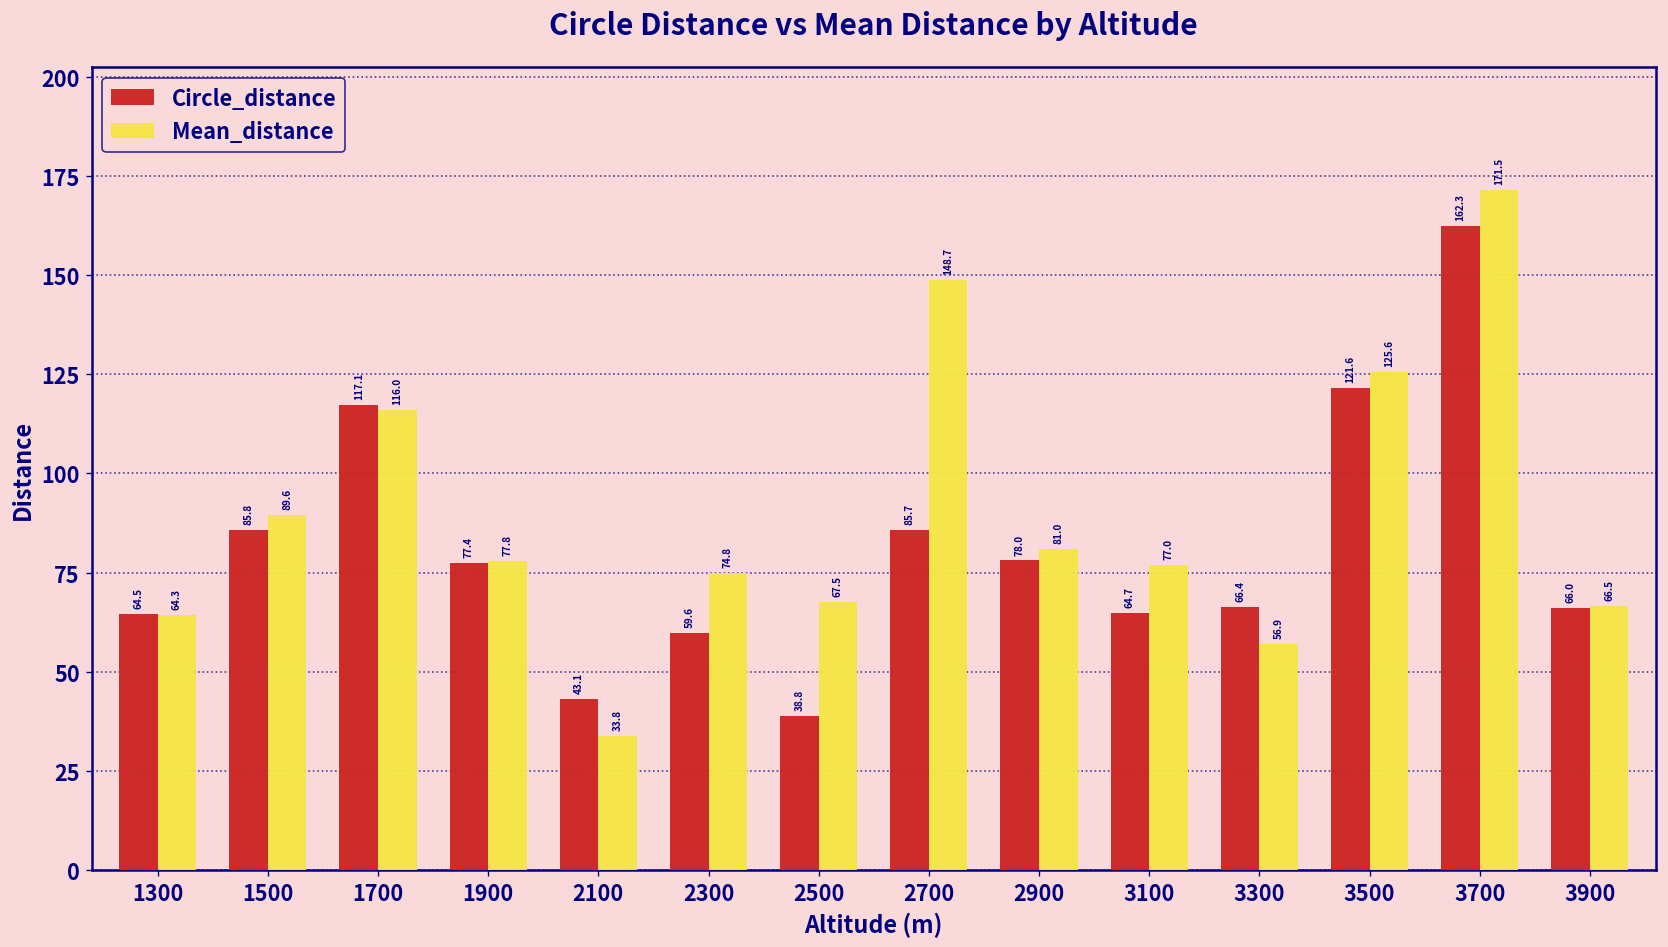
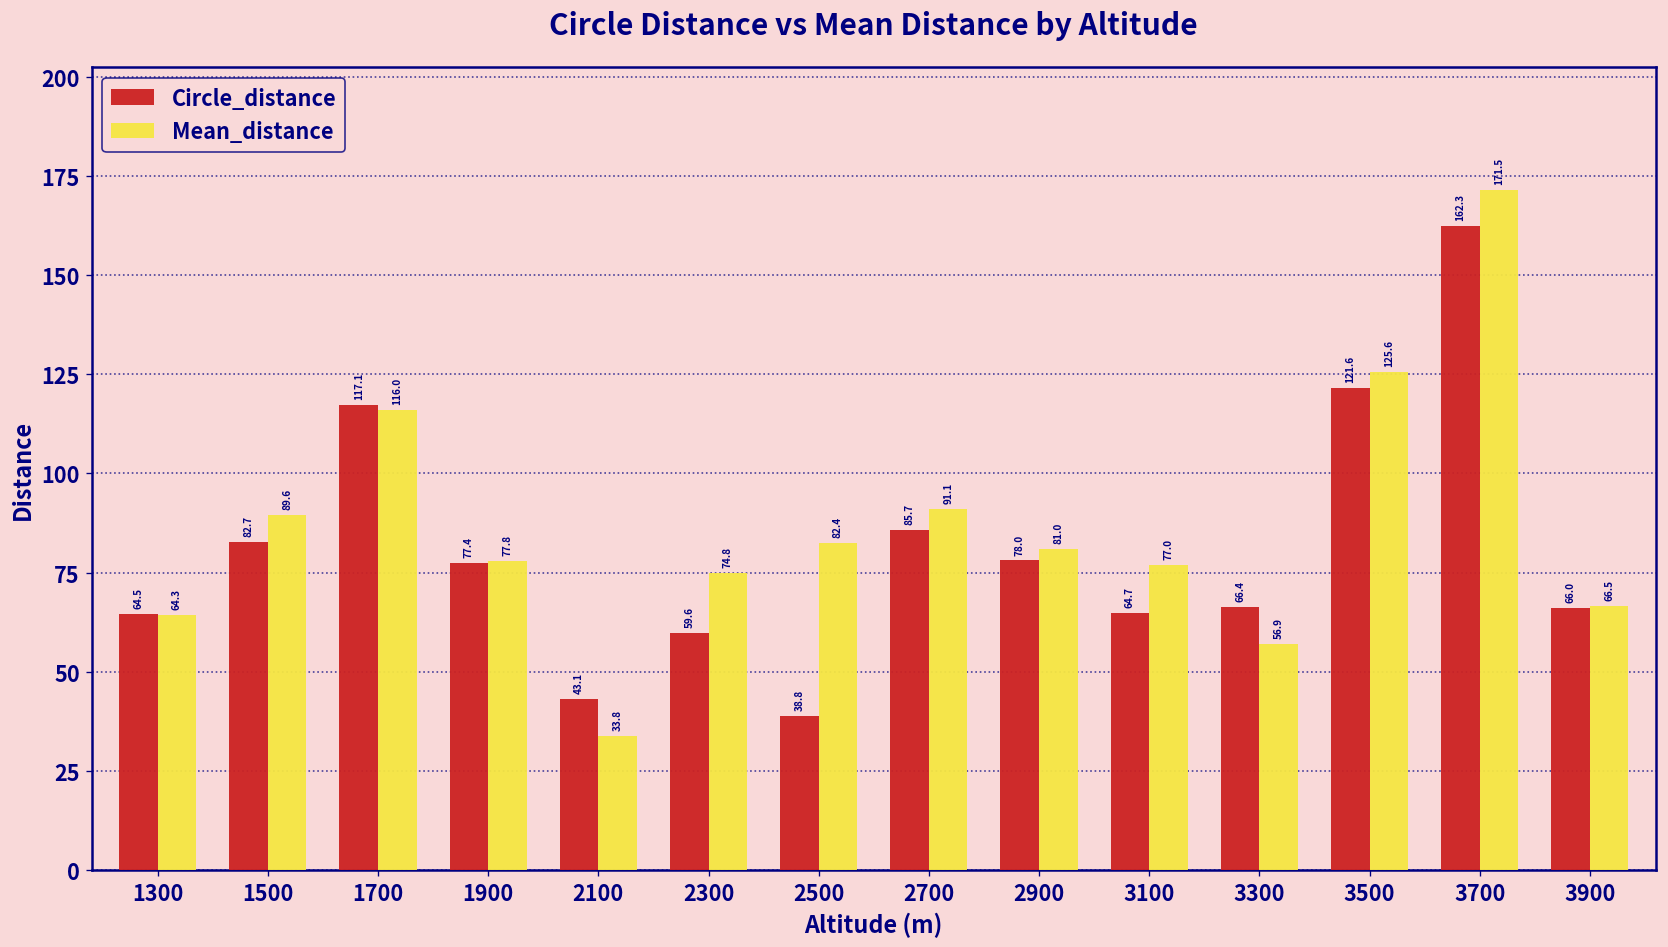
  {
    "Circle_distance": {
      "1300": 64.5,
-     "1500": 85.8,
+     "1500": 82.7,
      "1700": 117.1,
      "1900": 77.4,
      "2100": 43.1,
      "2300": 59.6,
      "2500": 38.8,
      "2700": 85.7,
      "2900": 78.0,
      "3100": 64.7,
      "3300": 66.4,
      "3500": 121.6,
      "3700": 162.3,
      "3900": 66.0
    },
    "Mean_distance": {
      "1300": 64.3,
      "1500": 89.6,
      "1700": 116.0,
      "1900": 77.8,
      "2100": 33.8,
      "2300": 74.8,
-     "2500": 67.5,
-     "2700": 148.7,
+     "2500": 82.4,
+     "2700": 91.1,
      "2900": 81.0,
      "3100": 77.0,
      "3300": 56.9,
      "3500": 125.6,
      "3700": 171.5,
      "3900": 66.5
    }
  }
